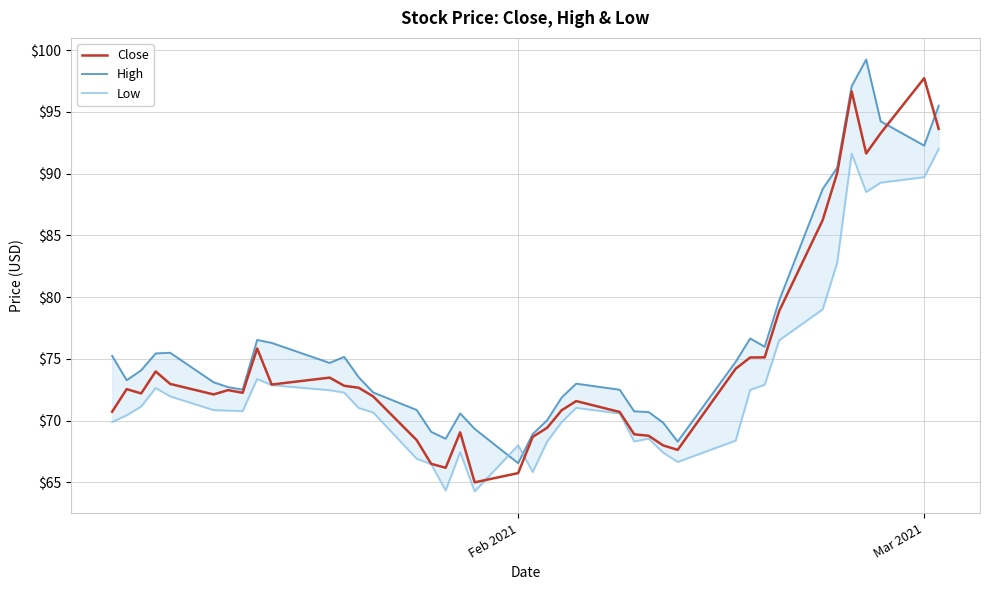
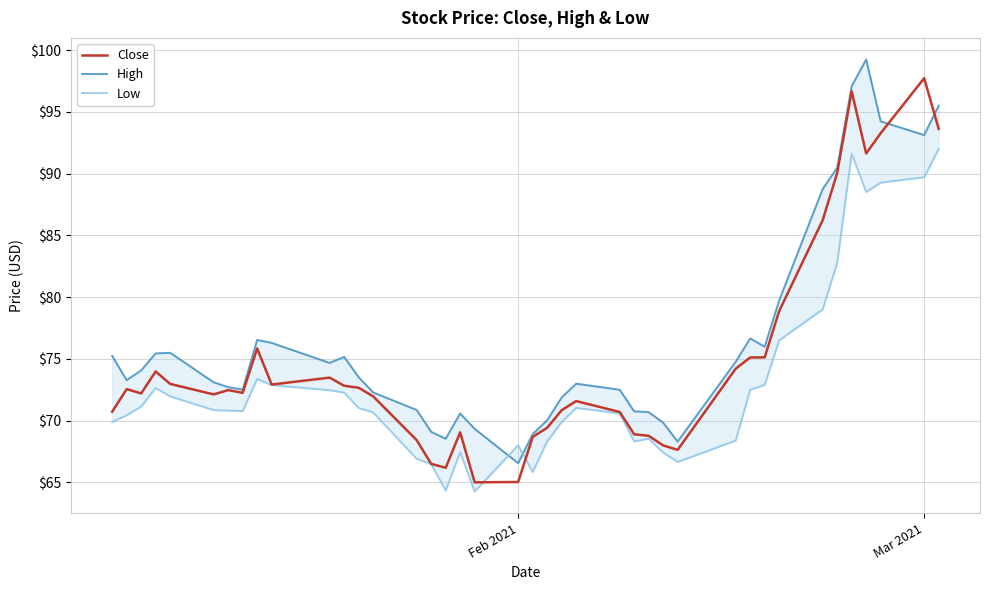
  {
    "Close": {
-     "Feb 2021": "$65.8",
+     "Feb 2021": "$65.0",
      "Mar 2021": "$97.7"
    },
    "High": {
      "Feb 2021": "$66.6",
-     "Mar 2021": "$92.3"
+     "Mar 2021": "$93.1"
    }
  }
